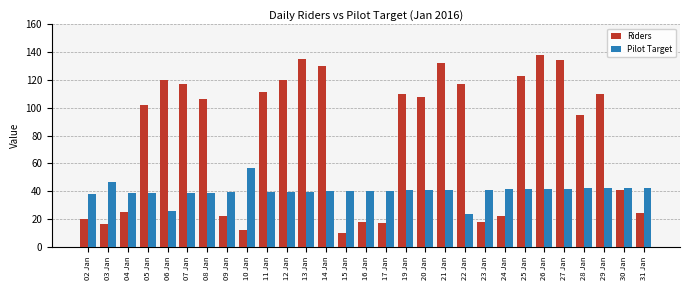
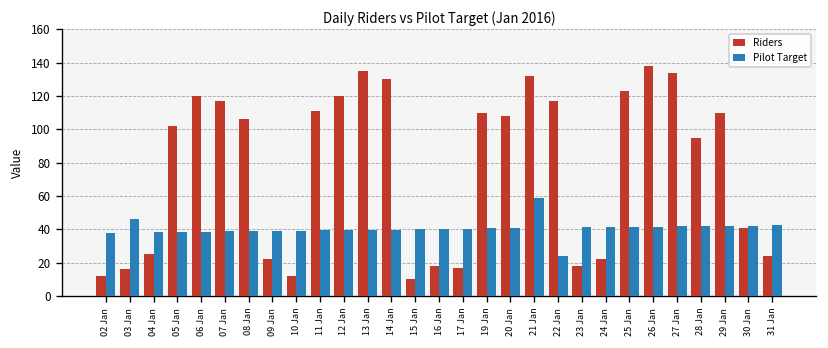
  {
    "Riders": {
-     "02 Jan": 20,
+     "02 Jan": 12,
      "03 Jan": 16,
      "04 Jan": 25,
      "05 Jan": 102,
      "06 Jan": 120,
      "07 Jan": 117,
      "08 Jan": 106,
      "09 Jan": 22,
      "10 Jan": 12,
      "11 Jan": 111,
      "12 Jan": 120,
      "13 Jan": 135,
      "14 Jan": 130,
      "15 Jan": 10,
      "16 Jan": 18,
      "17 Jan": 17,
      "19 Jan": 110,
      "20 Jan": 108,
      "21 Jan": 132,
      "22 Jan": 117,
      "23 Jan": 18,
      "24 Jan": 22,
      "25 Jan": 123,
      "26 Jan": 138,
      "27 Jan": 134,
      "28 Jan": 95,
      "29 Jan": 110,
      "30 Jan": 41,
      "31 Jan": 24
    },
    "Pilot Target": {
      "02 Jan": 38,
      "03 Jan": 46,
      "04 Jan": 38,
      "05 Jan": 38,
-     "06 Jan": 26,
+     "06 Jan": 39,
      "07 Jan": 39,
      "08 Jan": 39,
      "09 Jan": 39,
-     "10 Jan": 57,
+     "10 Jan": 39,
      "11 Jan": 39,
      "12 Jan": 39,
      "13 Jan": 40,
      "14 Jan": 40,
      "15 Jan": 40,
      "16 Jan": 40,
      "17 Jan": 40,
      "19 Jan": 41,
      "20 Jan": 41,
-     "21 Jan": 41,
+     "21 Jan": 59,
      "22 Jan": 24,
      "23 Jan": 41,
      "24 Jan": 41,
      "25 Jan": 41,
      "26 Jan": 42,
      "27 Jan": 42,
      "28 Jan": 42,
      "29 Jan": 42,
      "30 Jan": 42,
      "31 Jan": 42
    }
  }
